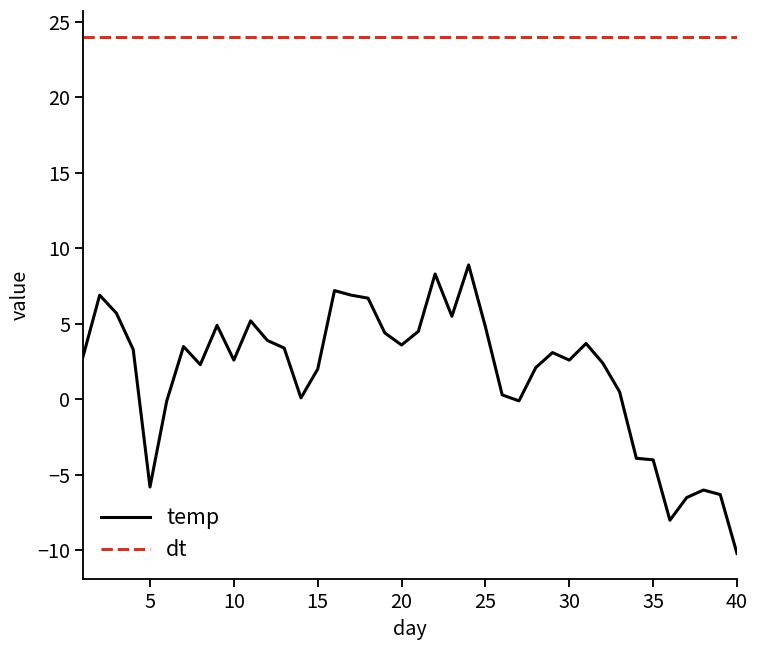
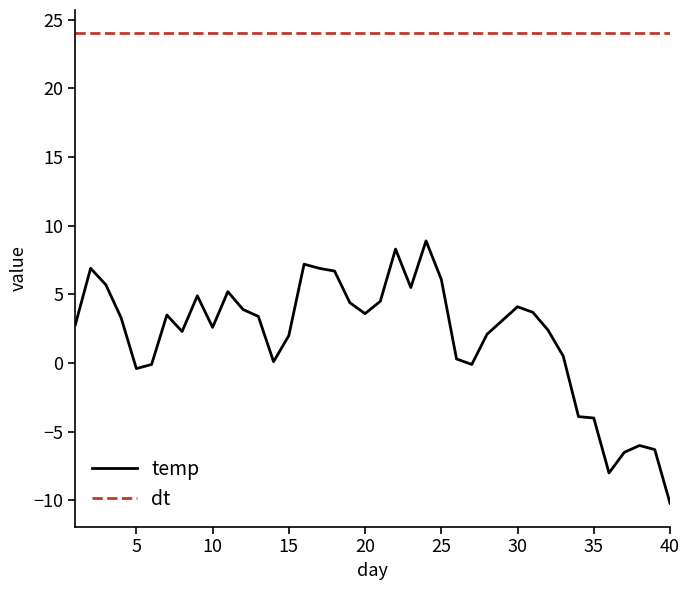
  {
    "temp": {
-     "5": -5.8,
+     "5": -0.4,
      "10": 2.6,
      "15": 2.0,
      "20": 3.6,
-     "25": 4.8,
-     "30": 2.6,
+     "25": 6.1,
+     "30": 4.1,
      "35": -4.0,
      "40": -10.2
    },
    "dt": {
      "5": 24.0,
      "10": 24.0,
      "15": 24.0,
      "20": 24.0,
      "25": 24.0,
      "30": 24.0,
      "35": 24.0,
      "40": 24.0
    }
  }
